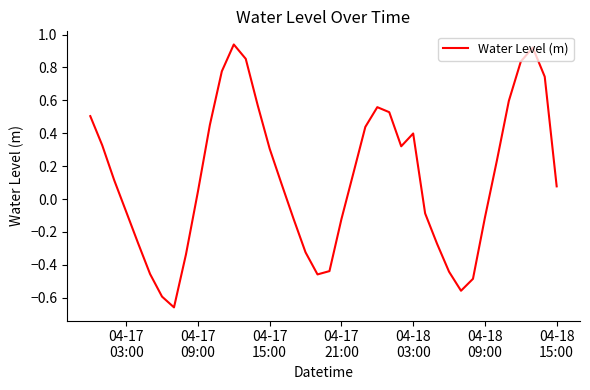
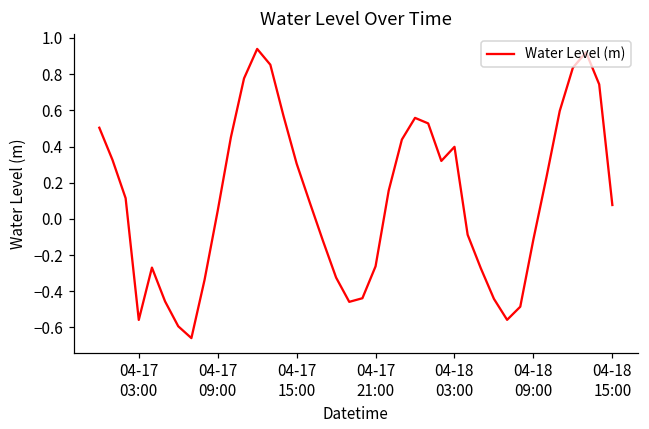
  {
-   "04-17 03:00": -0.08,
+   "04-17 03:00": -0.56,
    "04-17 09:00": 0.04,
    "04-17 15:00": 0.31,
-   "04-17 21:00": -0.12,
+   "04-17 21:00": -0.26,
    "04-18 03:00": 0.40,
    "04-18 09:00": -0.11,
    "04-18 15:00": 0.08
  }
